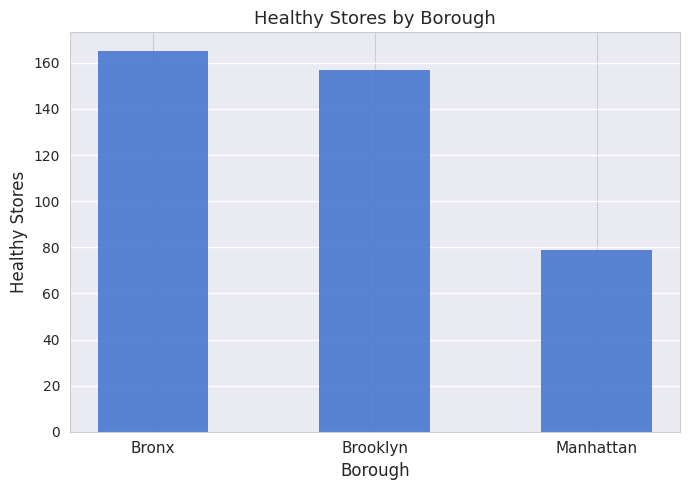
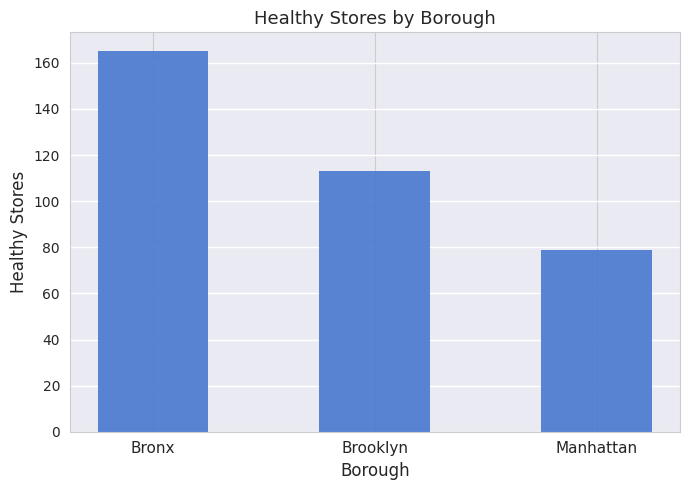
  {
    "Bronx": 165,
-   "Brooklyn": 157,
+   "Brooklyn": 113,
    "Manhattan": 79
  }
